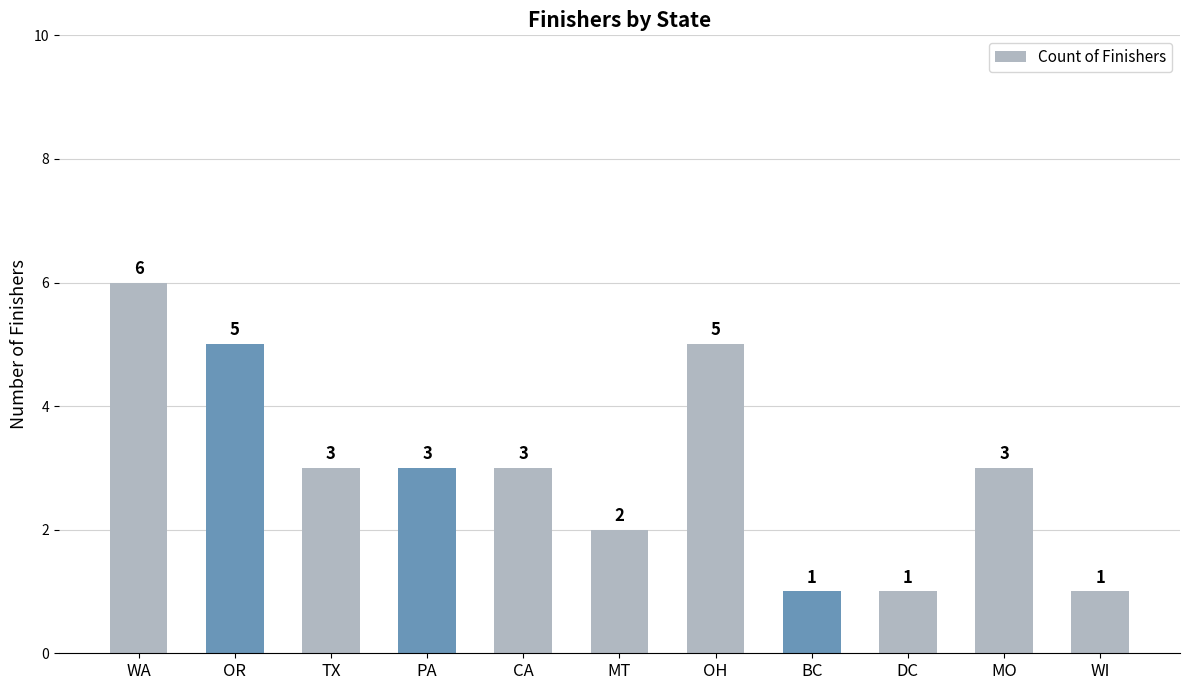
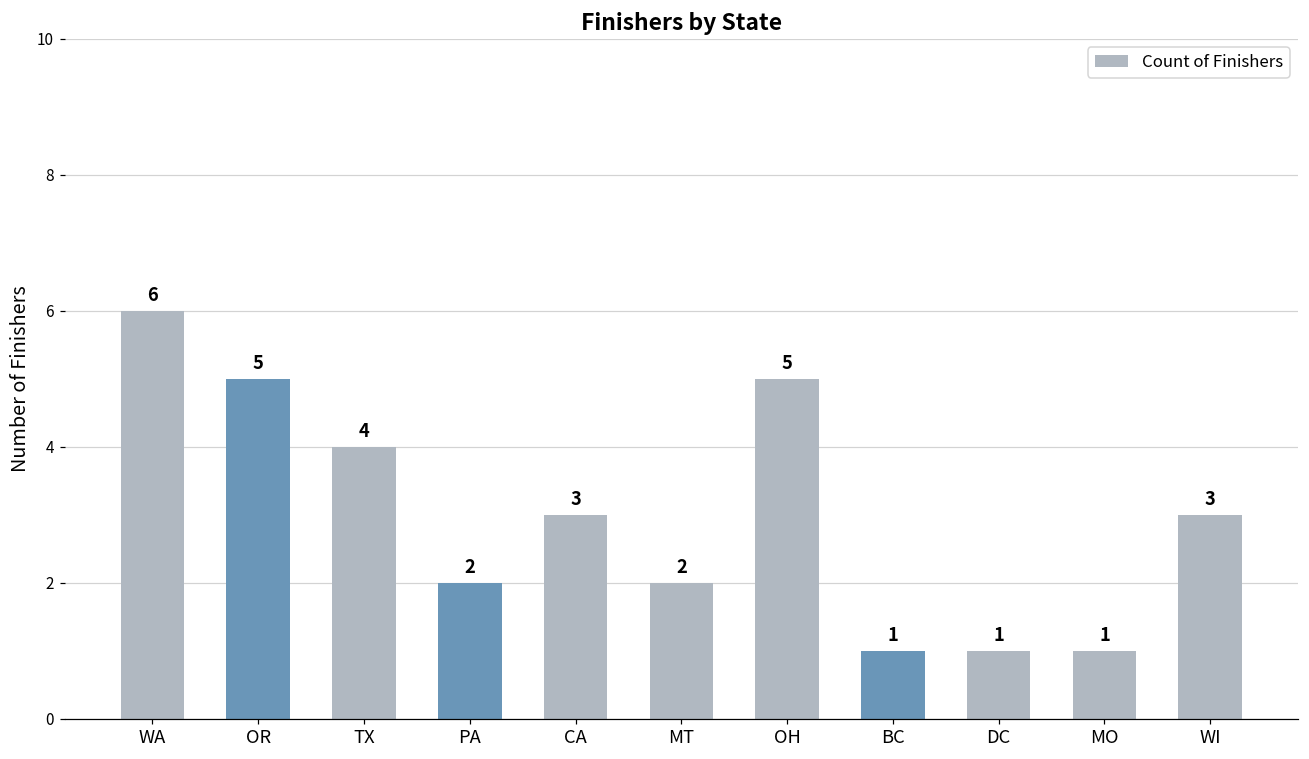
  {
    "WA": 6,
    "OR": 5,
-   "TX": 3,
-   "PA": 3,
+   "TX": 4,
+   "PA": 2,
    "CA": 3,
    "MT": 2,
    "OH": 5,
    "BC": 1,
    "DC": 1,
-   "MO": 3,
-   "WI": 1
+   "MO": 1,
+   "WI": 3
  }
